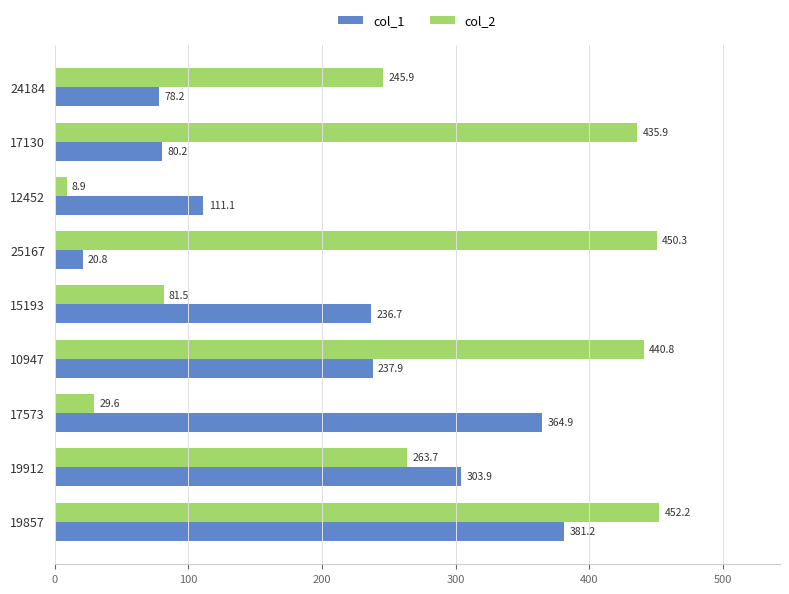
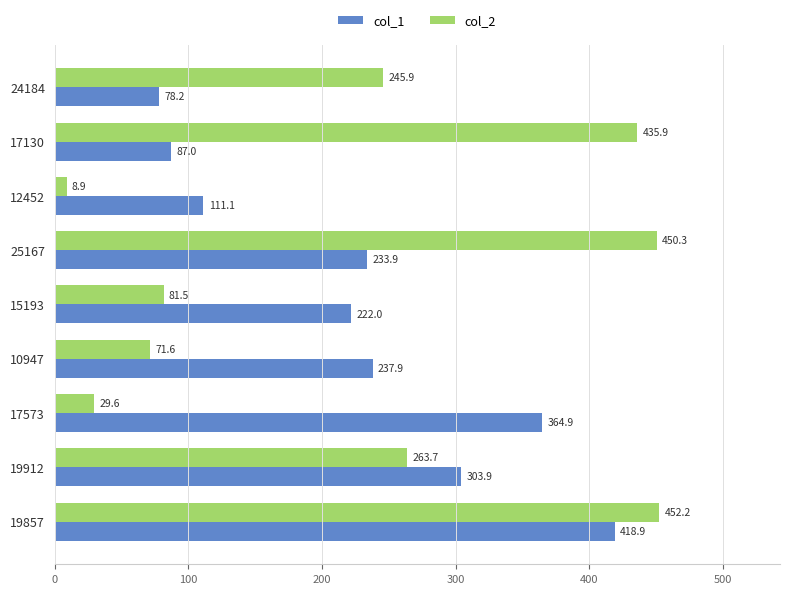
  {
    "col_1": {
      "24184": 78.2,
-     "17130": 80.2,
+     "17130": 87.0,
      "12452": 111.1,
-     "25167": 20.8,
-     "15193": 236.7,
+     "25167": 233.9,
+     "15193": 222.0,
      "10947": 237.9,
      "17573": 364.9,
      "19912": 303.9,
-     "19857": 381.2
+     "19857": 418.9
    },
    "col_2": {
      "24184": 245.9,
      "17130": 435.9,
      "12452": 8.9,
      "25167": 450.3,
      "15193": 81.5,
-     "10947": 440.8,
+     "10947": 71.6,
      "17573": 29.6,
      "19912": 263.7,
      "19857": 452.2
    }
  }
